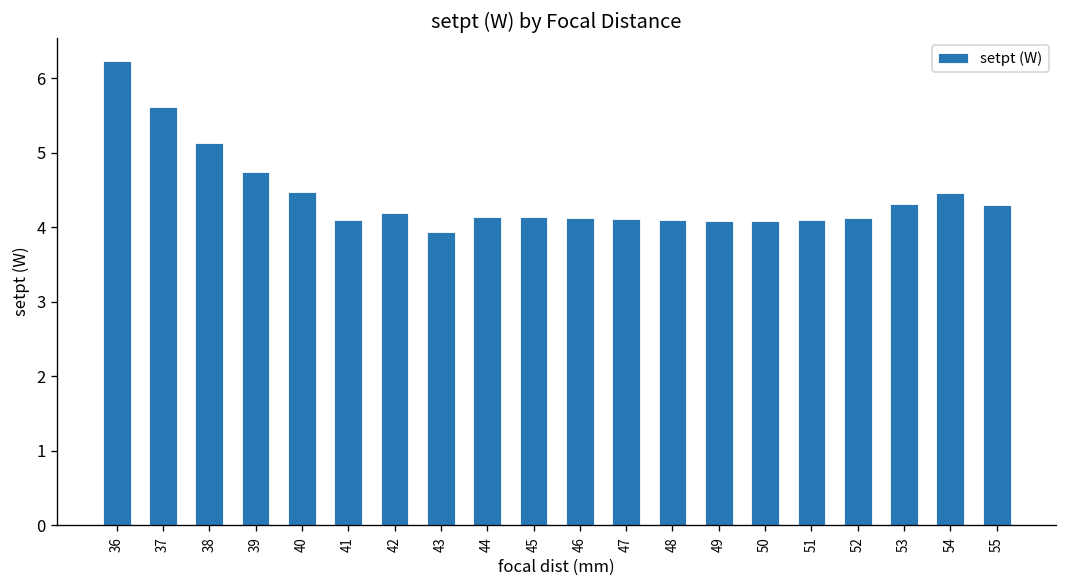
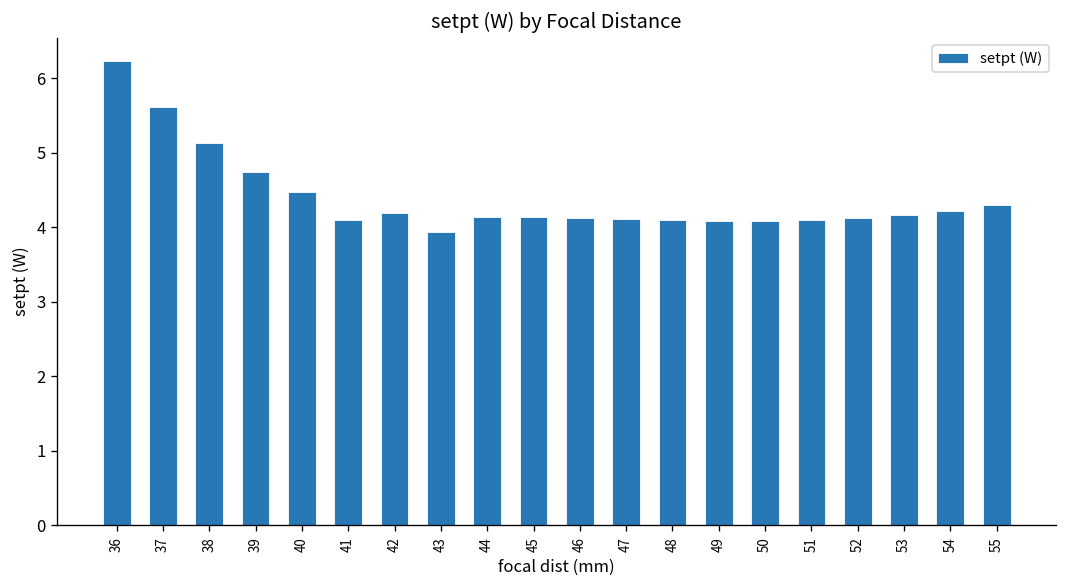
  {
    "36": 6.2,
    "37": 5.6,
    "38": 5.1,
    "39": 4.7,
    "40": 4.5,
    "41": 4.1,
    "42": 4.2,
    "43": 3.9,
    "44": 4.1,
    "45": 4.1,
    "46": 4.1,
    "47": 4.1,
    "48": 4.1,
    "49": 4.1,
    "50": 4.1,
    "51": 4.1,
    "52": 4.1,
-   "53": 4.3,
-   "54": 4.5,
+   "53": 4.2,
+   "54": 4.2,
    "55": 4.3
  }
